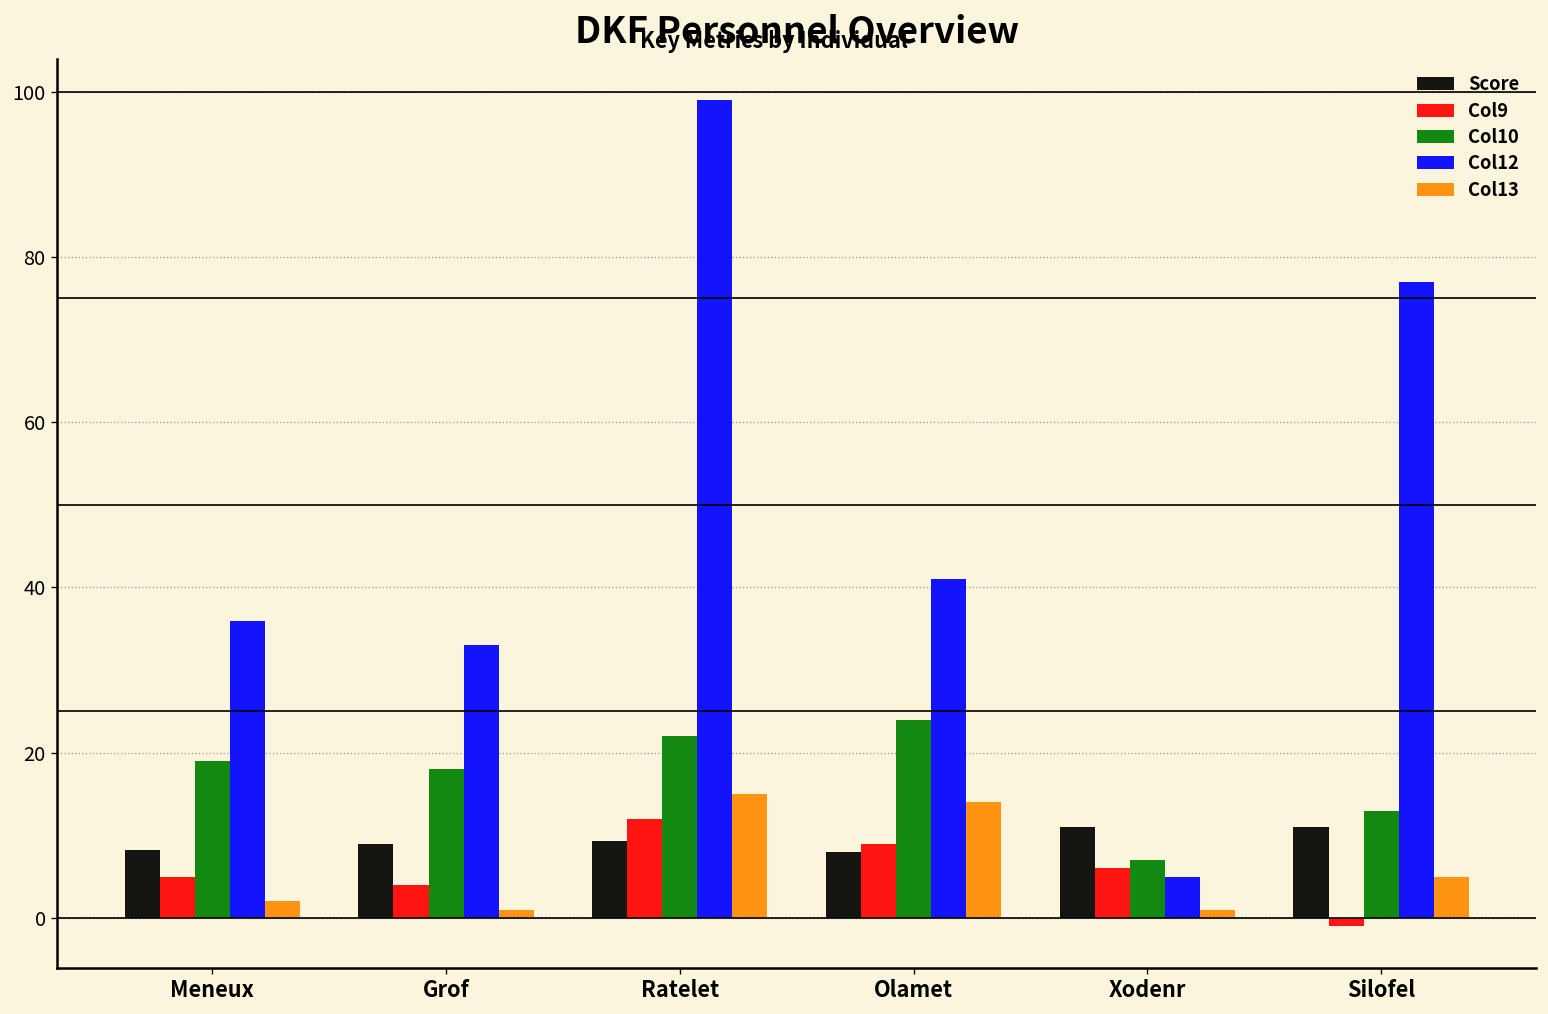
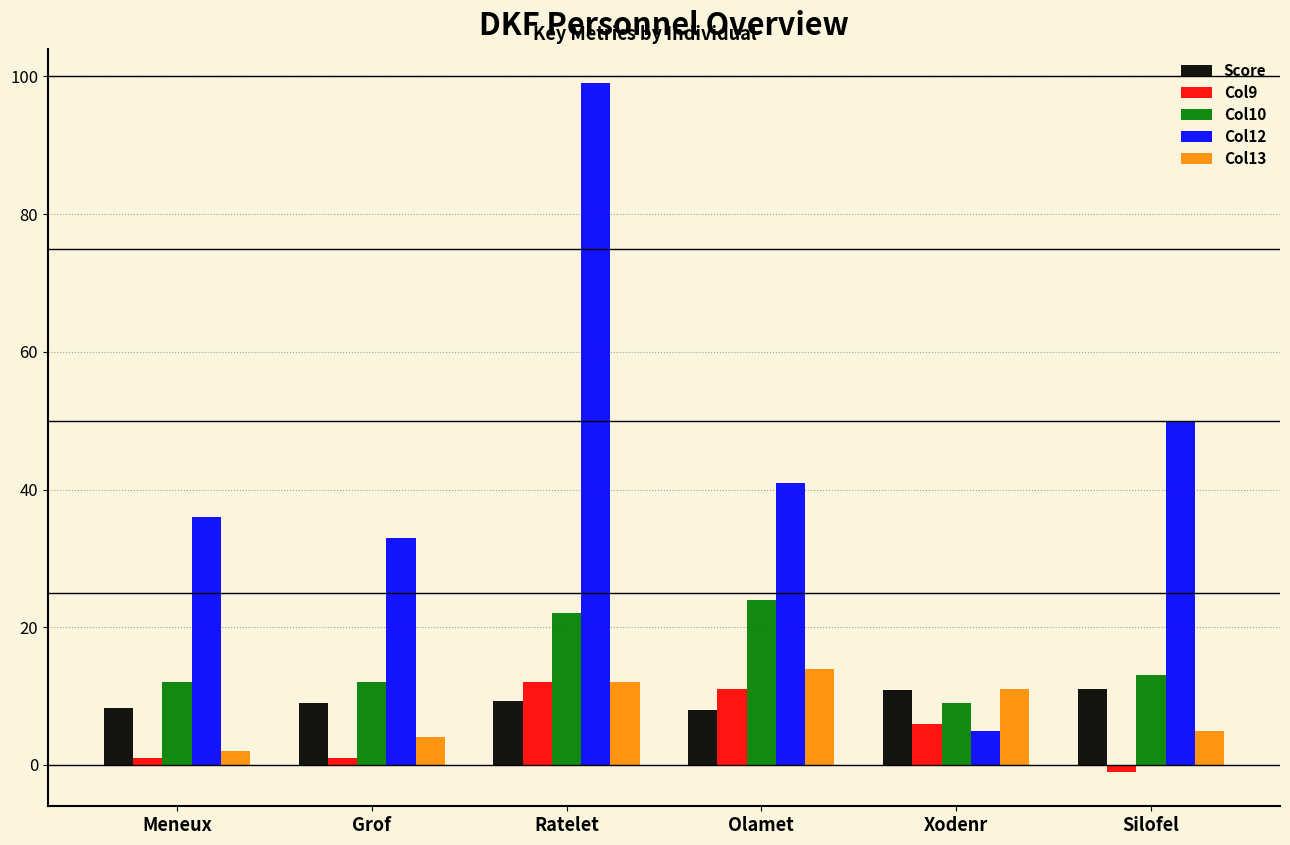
  {
    "Score": {
      "Meneux": 8,
      "Grof": 9,
      "Ratelet": 9,
      "Olamet": 8,
      "Xodenr": 11,
      "Silofel": 11
    },
    "Col9": {
-     "Meneux": 5,
-     "Grof": 4,
+     "Meneux": 1,
+     "Grof": 1,
      "Ratelet": 12,
-     "Olamet": 9,
+     "Olamet": 11,
      "Xodenr": 6,
      "Silofel": -1
    },
    "Col10": {
-     "Meneux": 19,
-     "Grof": 18,
+     "Meneux": 12,
+     "Grof": 12,
      "Ratelet": 22,
      "Olamet": 24,
-     "Xodenr": 7,
+     "Xodenr": 9,
      "Silofel": 13
    },
    "Col12": {
      "Meneux": 36,
      "Grof": 33,
      "Ratelet": 99,
      "Olamet": 41,
      "Xodenr": 5,
-     "Silofel": 77
+     "Silofel": 50
    },
    "Col13": {
      "Meneux": 2,
-     "Grof": 1,
-     "Ratelet": 15,
+     "Grof": 4,
+     "Ratelet": 12,
      "Olamet": 14,
-     "Xodenr": 1,
+     "Xodenr": 11,
      "Silofel": 5
    }
  }
